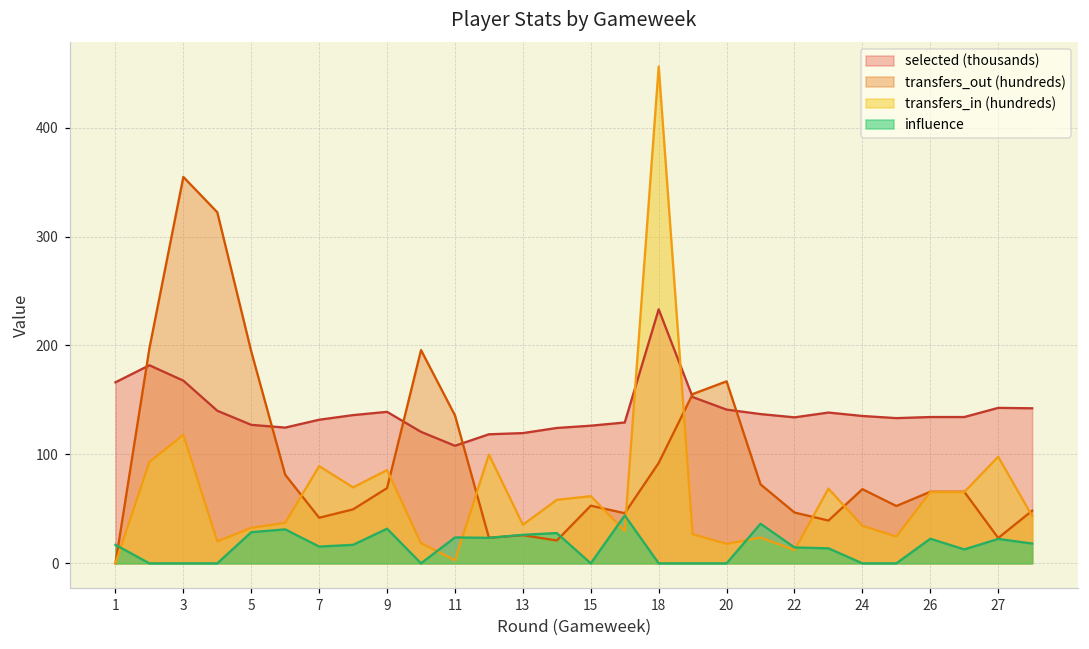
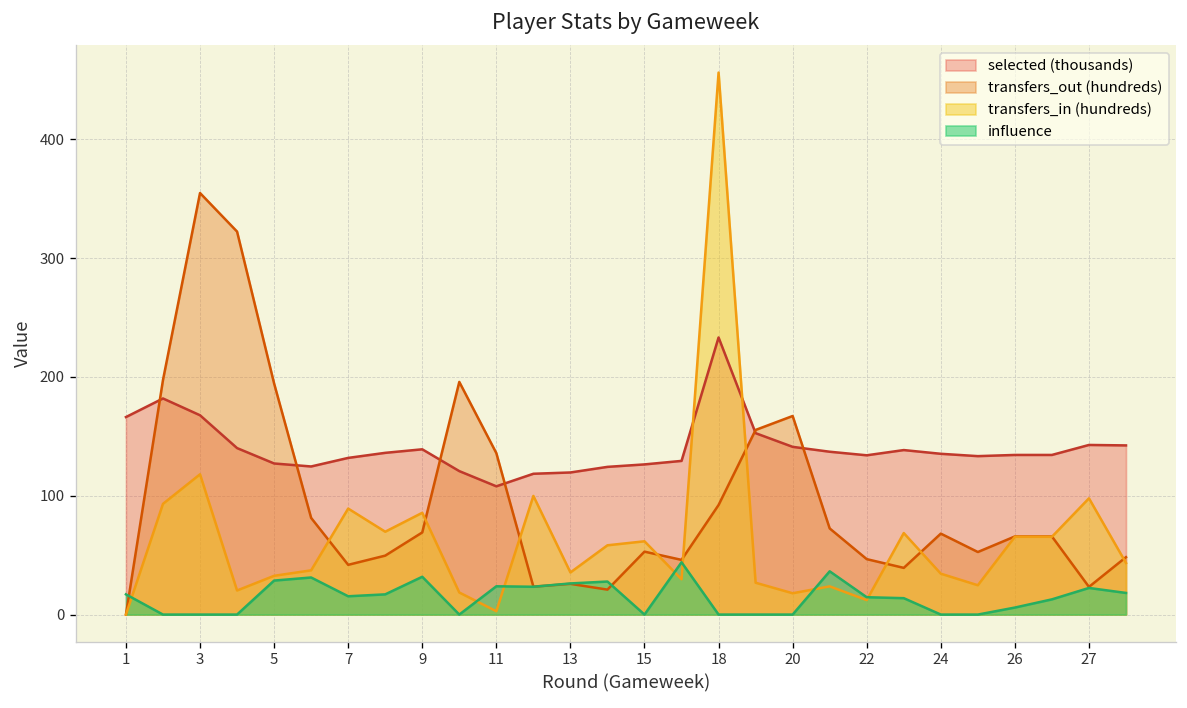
  {
    "influence": {
      "18": 0,
      "20": 0,
      "24": 0,
-     "26": 20
+     "26": 10
    }
  }
